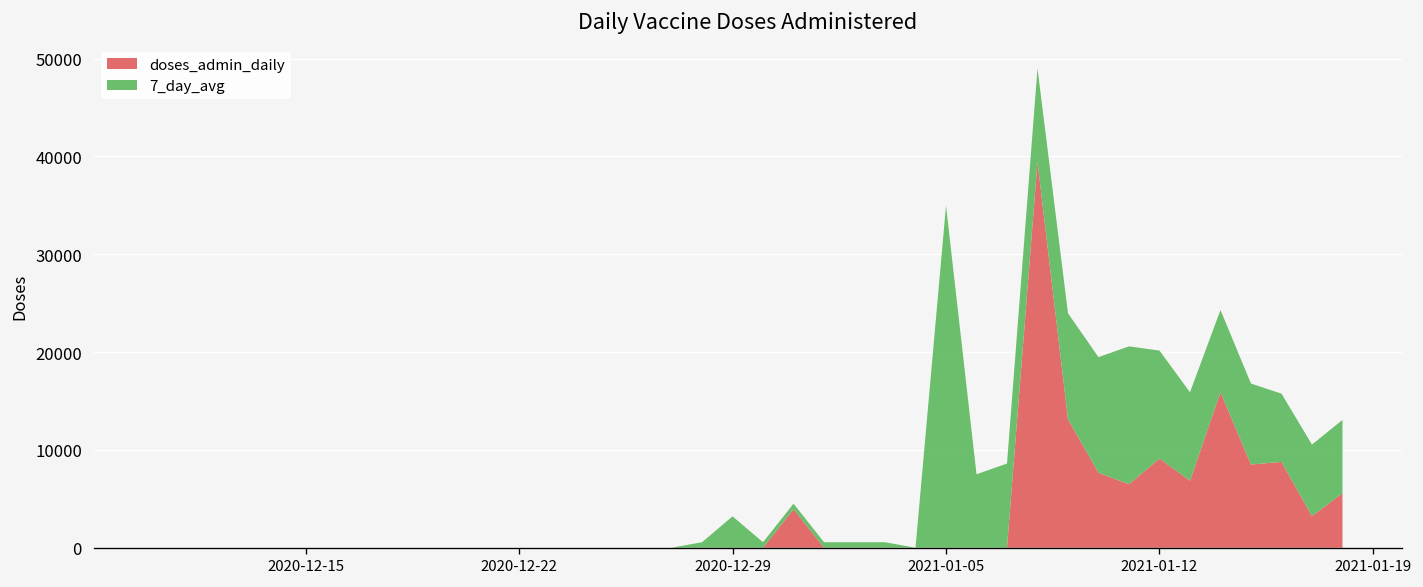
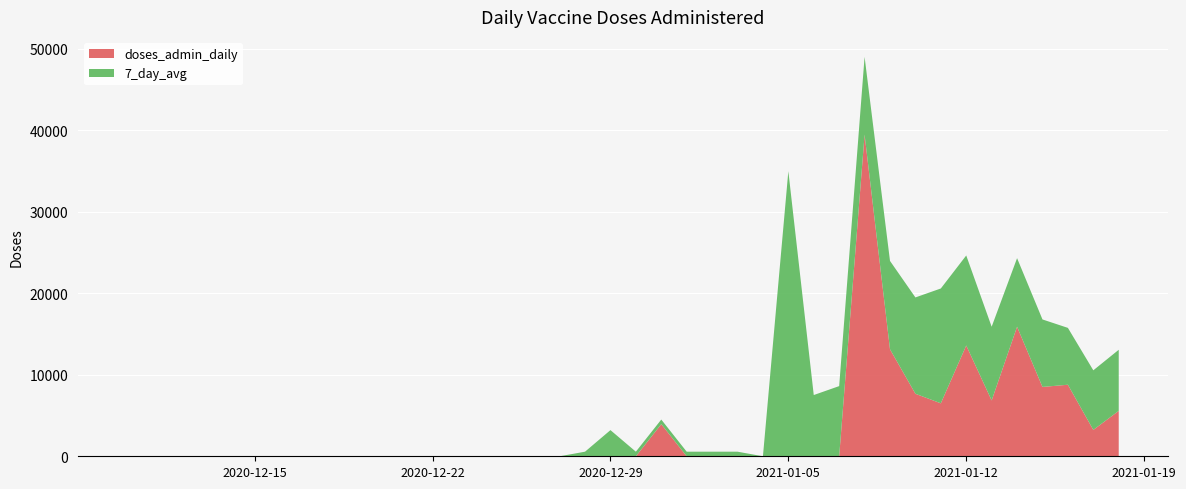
  {
    "doses_admin_daily": {
      "2020-12-29": 0,
      "2021-01-05": 0,
-     "2021-01-12": 9000
+     "2021-01-12": 14000
    },
    "7_day_avg": {
      "2020-12-29": 3000,
      "2021-01-05": 35000,
      "2021-01-12": 11000
    }
  }
